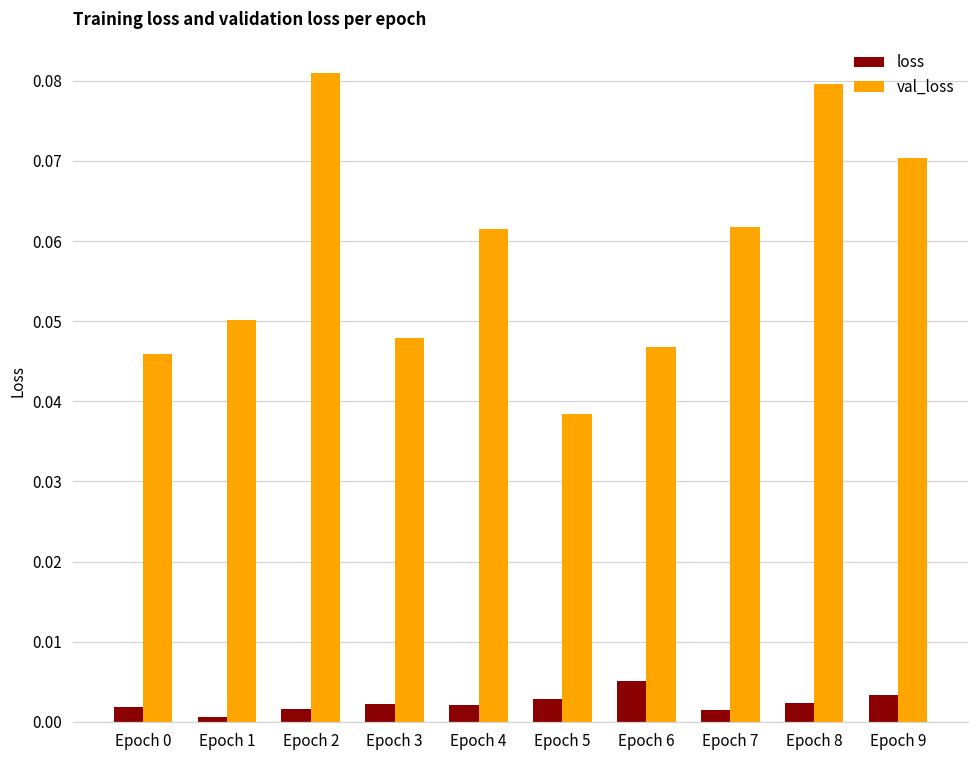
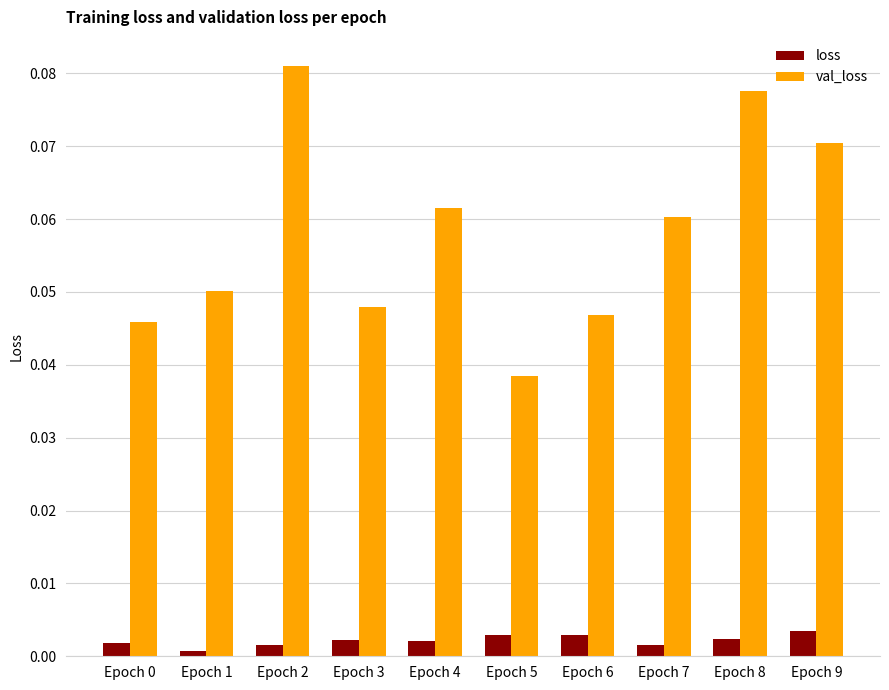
  {
    "loss": {
      "Epoch 0": 0.002,
      "Epoch 1": 0.001,
      "Epoch 2": 0.002,
      "Epoch 3": 0.002,
      "Epoch 4": 0.002,
      "Epoch 5": 0.003,
-     "Epoch 6": 0.005,
+     "Epoch 6": 0.003,
      "Epoch 7": 0.001,
      "Epoch 8": 0.002,
      "Epoch 9": 0.003
    },
    "val_loss": {
      "Epoch 0": 0.046,
      "Epoch 1": 0.050,
      "Epoch 2": 0.081,
      "Epoch 3": 0.048,
      "Epoch 4": 0.062,
      "Epoch 5": 0.038,
      "Epoch 6": 0.047,
-     "Epoch 7": 0.062,
-     "Epoch 8": 0.080,
+     "Epoch 7": 0.060,
+     "Epoch 8": 0.078,
      "Epoch 9": 0.070
    }
  }
